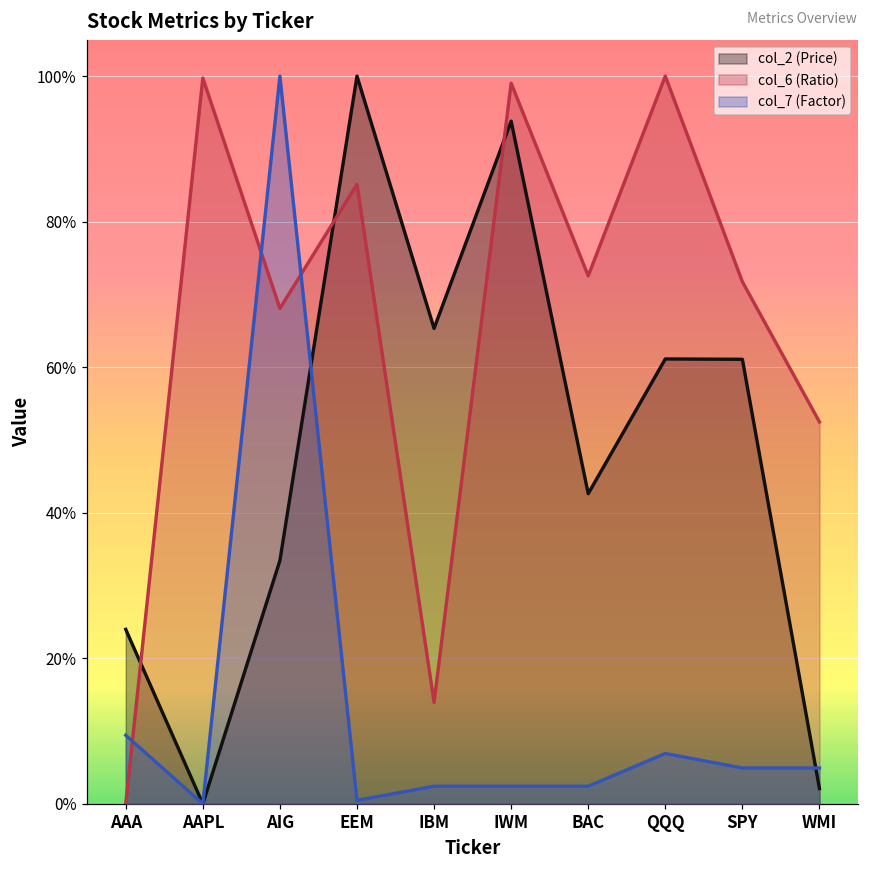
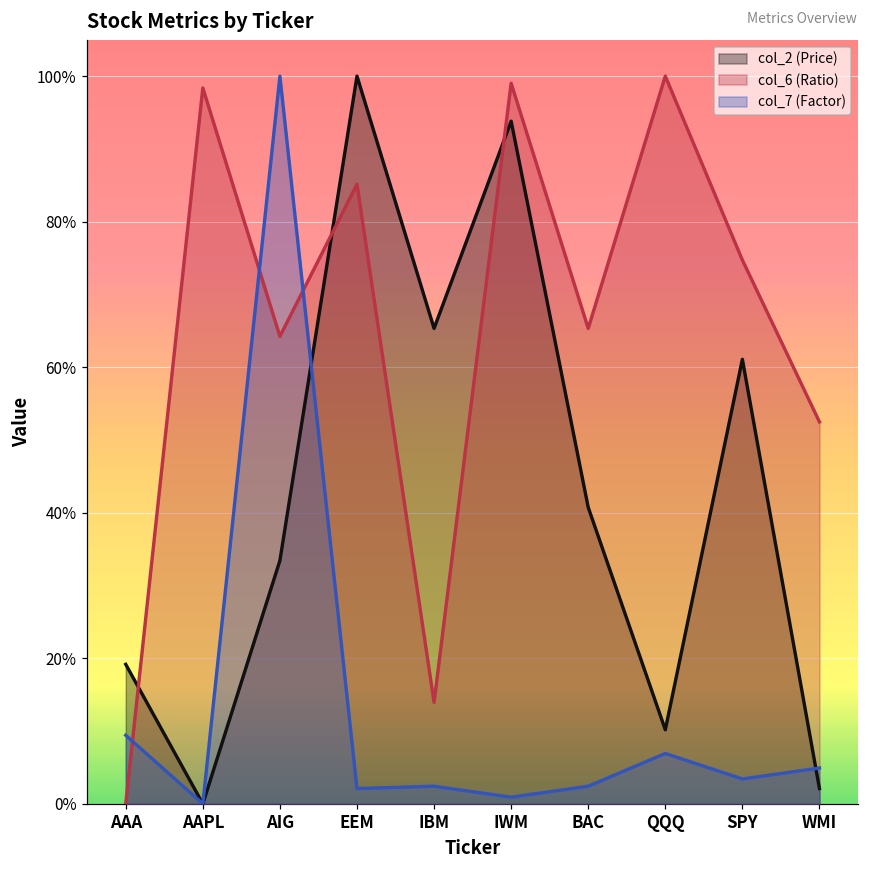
  {
    "col_2 (Price)": {
-     "AAA": "24%",
+     "AAA": "19%",
      "AIG": "33%",
      "EEM": "100%",
      "IBM": "65%",
      "IWM": "94%",
-     "BAC": "43%",
-     "QQQ": "61%",
+     "BAC": "41%",
+     "QQQ": "10%",
      "SPY": "61%",
      "WMI": "2%"
    },
    "col_6 (Ratio)": {
      "AAA": "0%",
-     "AAPL": "100%",
-     "AIG": "68%",
+     "AAPL": "98%",
+     "AIG": "64%",
      "EEM": "85%",
      "IBM": "14%",
      "IWM": "99%",
-     "BAC": "73%",
+     "BAC": "65%",
      "QQQ": "100%",
-     "SPY": "72%",
+     "SPY": "75%",
      "WMI": "52%"
    },
    "col_7 (Factor)": {
      "AAA": "9%",
      "AIG": "100%",
-     "EEM": "0%",
+     "EEM": "2%",
      "IBM": "2%",
-     "IWM": "2%",
+     "IWM": "1%",
      "BAC": "2%",
      "QQQ": "7%",
-     "SPY": "5%",
+     "SPY": "3%",
      "WMI": "5%"
    }
  }
